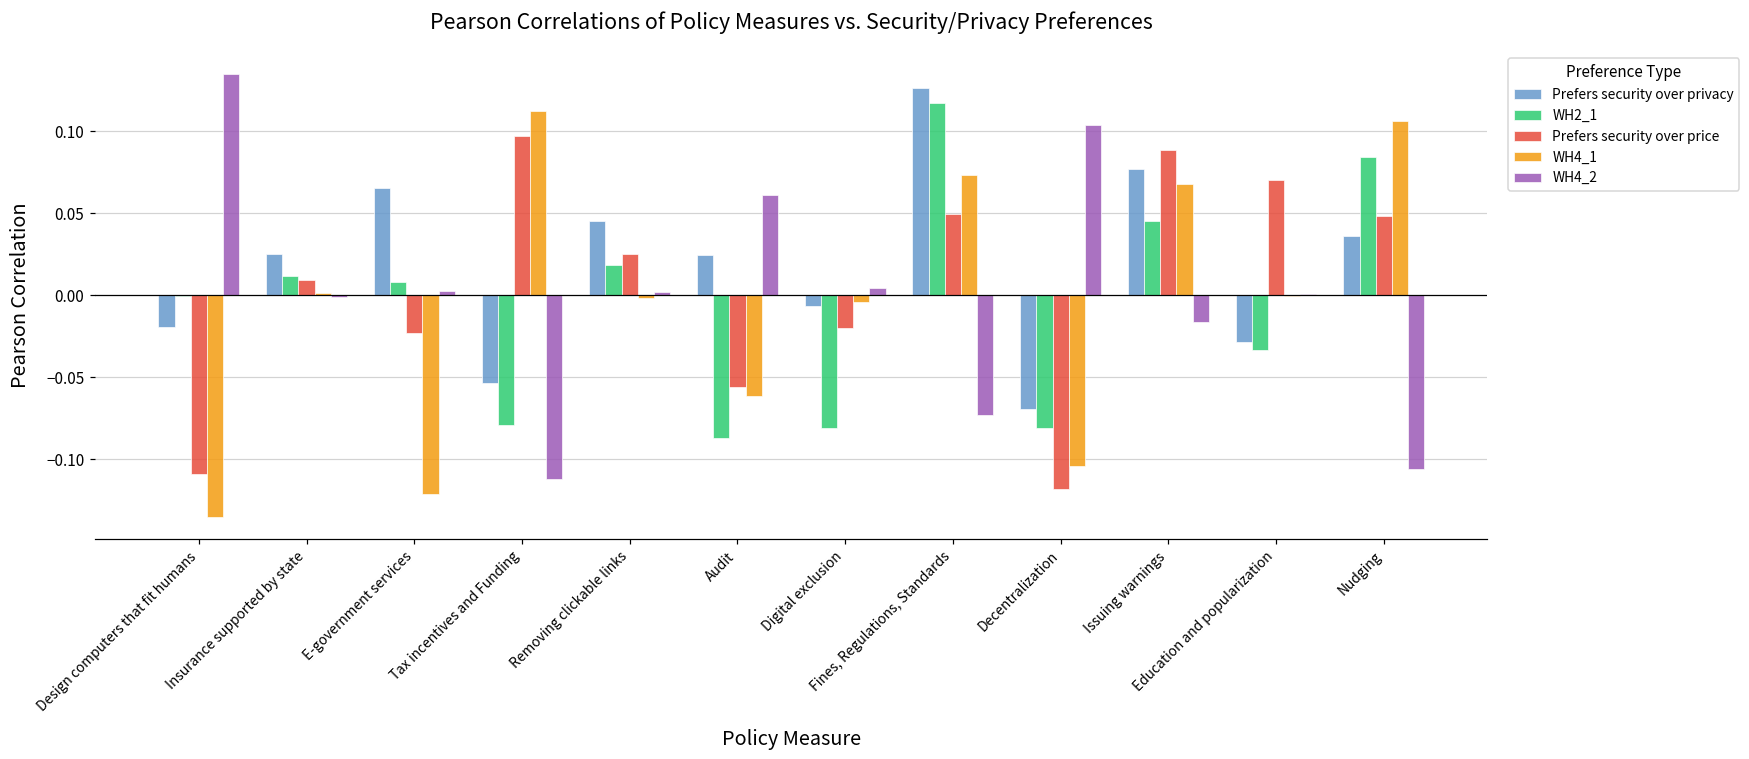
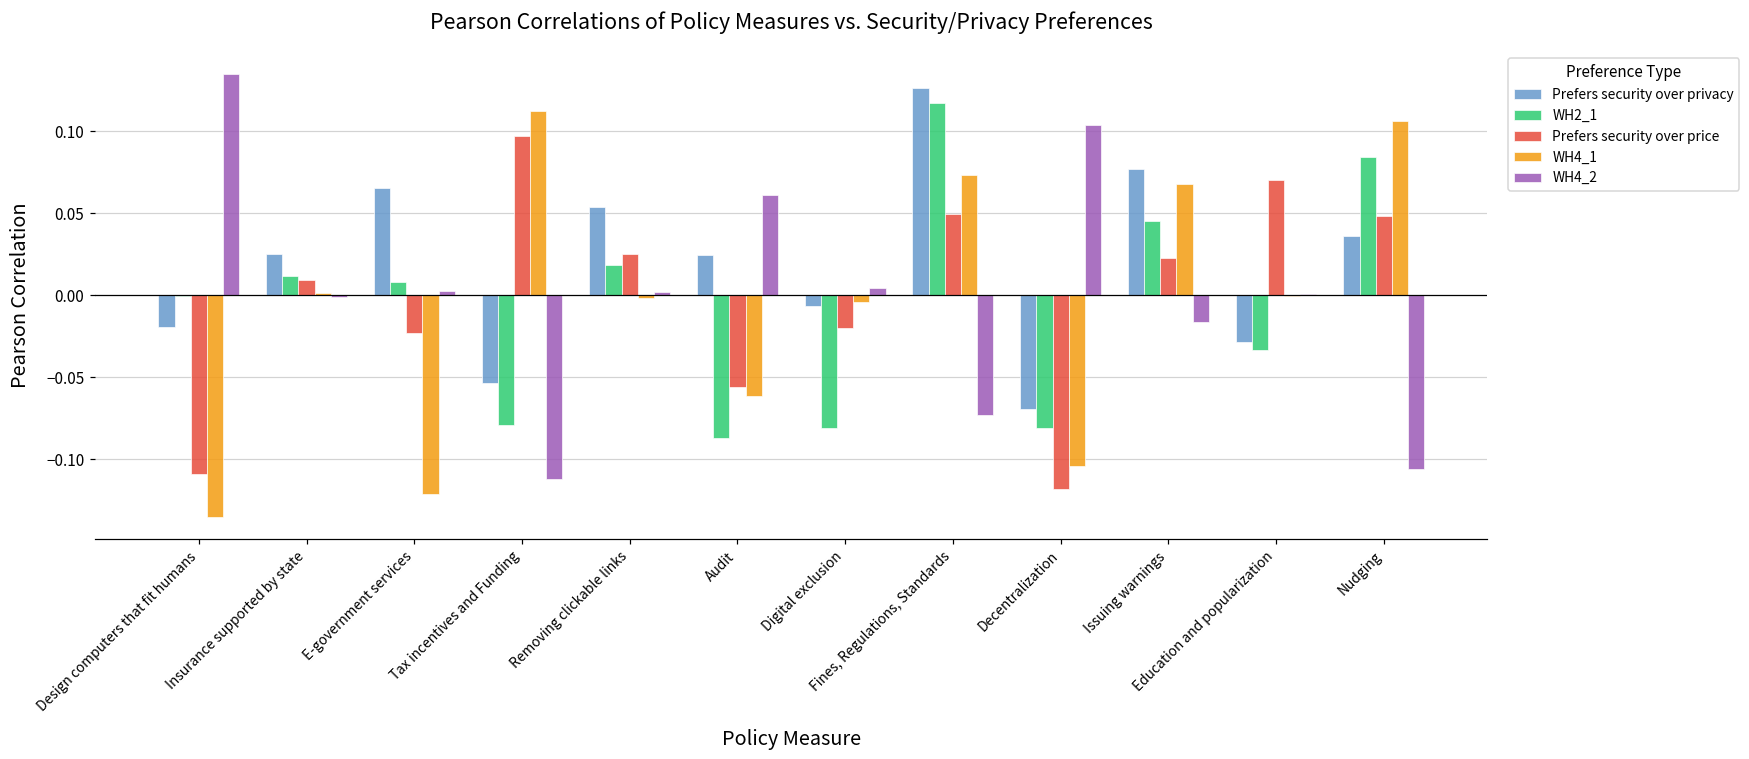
  {
    "Prefers security over privacy": {
      "Design computers that fit humans": -0.019,
      "Insurance supported by state": 0.025,
      "E-government services": 0.065,
      "Tax incentives and Funding": -0.054,
-     "Removing clickable links": 0.045,
+     "Removing clickable links": 0.054,
      "Audit": 0.025,
      "Digital exclusion": -0.006,
      "Fines, Regulations, Standards": 0.126,
      "Decentralization": -0.069,
      "Issuing warnings": 0.077,
      "Education and popularization": -0.029,
      "Nudging": 0.036
    },
    "WH2_1": {
      "Insurance supported by state": 0.012,
      "E-government services": 0.008,
      "Tax incentives and Funding": -0.079,
      "Removing clickable links": 0.018,
      "Audit": -0.087,
      "Digital exclusion": -0.081,
      "Fines, Regulations, Standards": 0.117,
      "Decentralization": -0.081,
      "Issuing warnings": 0.045,
      "Education and popularization": -0.033,
      "Nudging": 0.084
    },
    "Prefers security over price": {
      "Design computers that fit humans": -0.109,
      "Insurance supported by state": 0.009,
      "E-government services": -0.023,
      "Tax incentives and Funding": 0.097,
      "Removing clickable links": 0.025,
      "Audit": -0.056,
      "Digital exclusion": -0.020,
      "Fines, Regulations, Standards": 0.050,
      "Decentralization": -0.118,
-     "Issuing warnings": 0.089,
+     "Issuing warnings": 0.023,
      "Education and popularization": 0.070,
      "Nudging": 0.048
    },
    "WH4_1": {
      "Design computers that fit humans": -0.135,
      "E-government services": -0.121,
      "Tax incentives and Funding": 0.112,
      "Removing clickable links": -0.002,
      "Audit": -0.061,
      "Digital exclusion": -0.004,
      "Fines, Regulations, Standards": 0.073,
      "Decentralization": -0.104,
      "Issuing warnings": 0.068,
      "Nudging": 0.106
    },
    "WH4_2": {
      "Design computers that fit humans": 0.135,
      "E-government services": 0.003,
      "Tax incentives and Funding": -0.112,
      "Removing clickable links": 0.002,
      "Audit": 0.061,
      "Digital exclusion": 0.004,
      "Fines, Regulations, Standards": -0.073,
      "Decentralization": 0.104,
      "Issuing warnings": -0.016,
      "Nudging": -0.106
    }
  }
